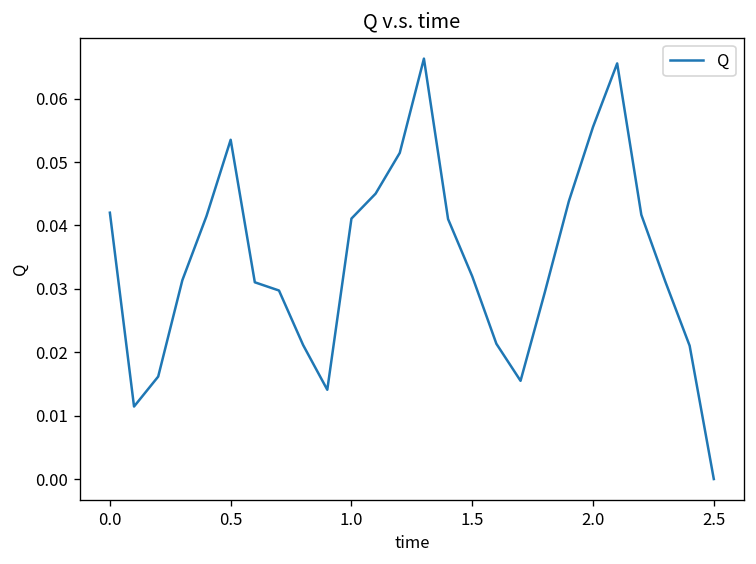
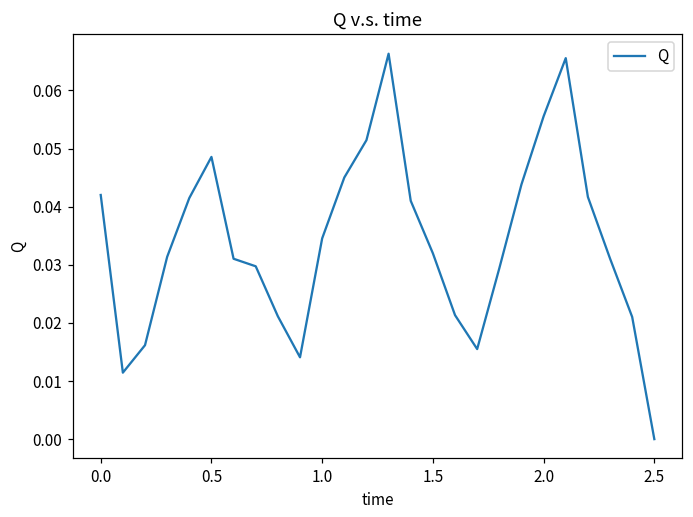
  {
    "0.0": 0.042,
-   "0.5": 0.054,
-   "1.0": 0.041,
+   "0.5": 0.049,
+   "1.0": 0.035,
    "1.5": 0.032,
    "2.0": 0.056,
    "2.5": 0.000
  }
